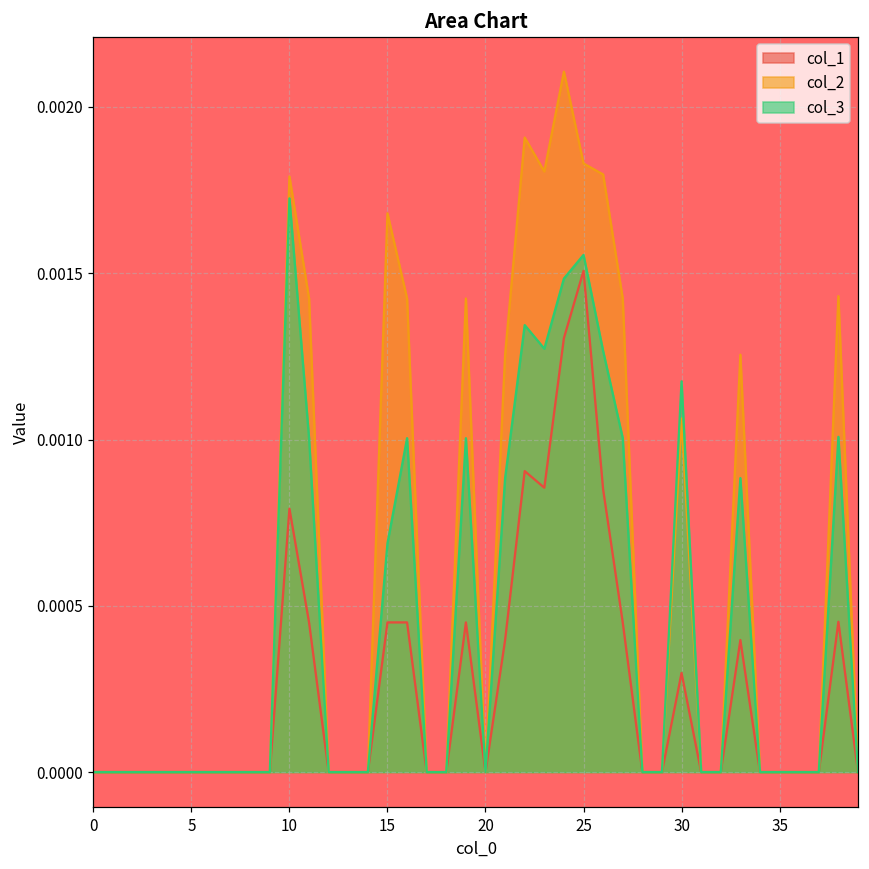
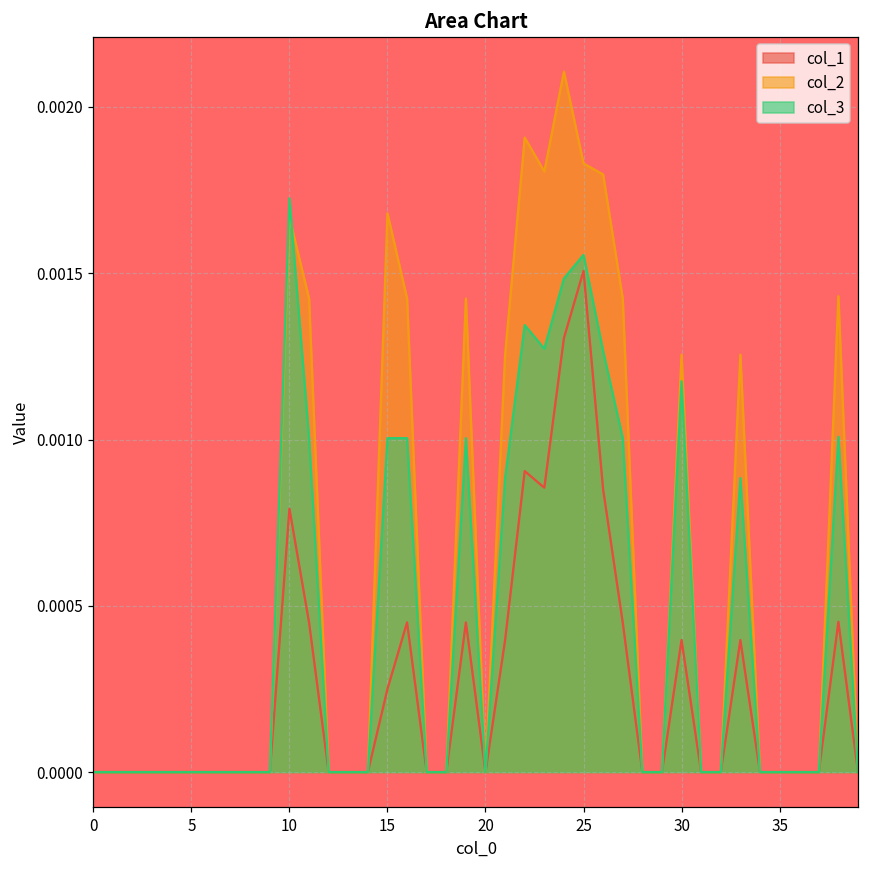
  {
    "col_1": {
      "10": 0.00079,
-     "15": 0.00045,
+     "15": 0.00025,
      "25": 0.00151,
-     "30": 0.00030
+     "30": 0.00040
    },
    "col_2": {
-     "10": 0.00179,
+     "10": 0.00167,
      "15": 0.00168,
      "25": 0.00183,
-     "30": 0.00106
+     "30": 0.00126
    },
    "col_3": {
      "10": 0.00173,
-     "15": 0.00069,
+     "15": 0.00100,
      "25": 0.00156,
      "30": 0.00118
    }
  }
